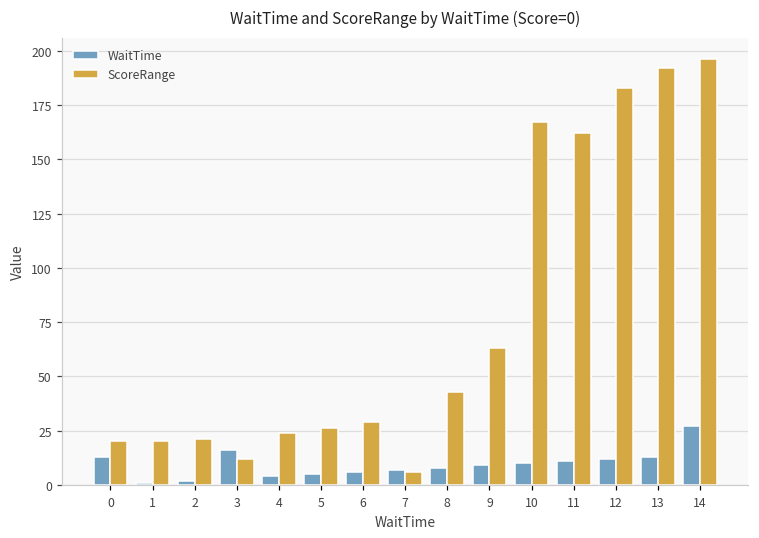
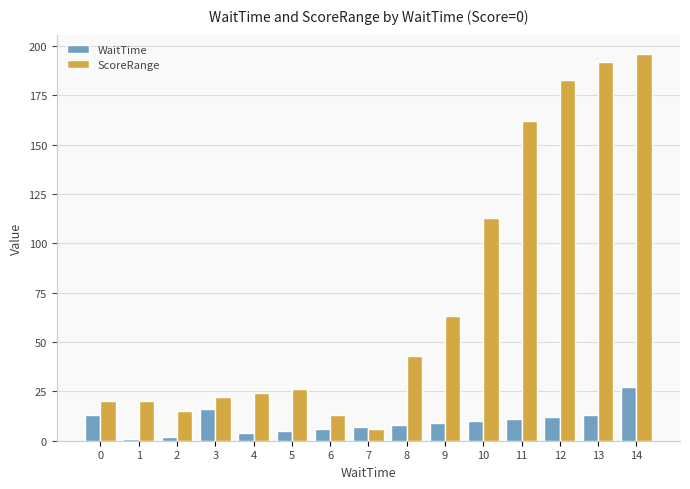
  {
    "WaitTime": {
      "0": 13,
      "2": 2,
      "3": 16,
      "4": 4,
      "5": 5,
      "6": 6,
      "7": 7,
      "8": 8,
      "9": 9,
      "10": 10,
      "11": 11,
      "12": 12,
      "13": 13,
      "14": 27
    },
    "ScoreRange": {
      "0": 20,
      "1": 20,
-     "2": 21,
-     "3": 12,
+     "2": 15,
+     "3": 22,
      "4": 24,
      "5": 26,
-     "6": 29,
+     "6": 13,
      "7": 6,
      "8": 43,
      "9": 63,
-     "10": 167,
+     "10": 113,
      "11": 162,
      "12": 183,
      "13": 192,
      "14": 196
    }
  }
